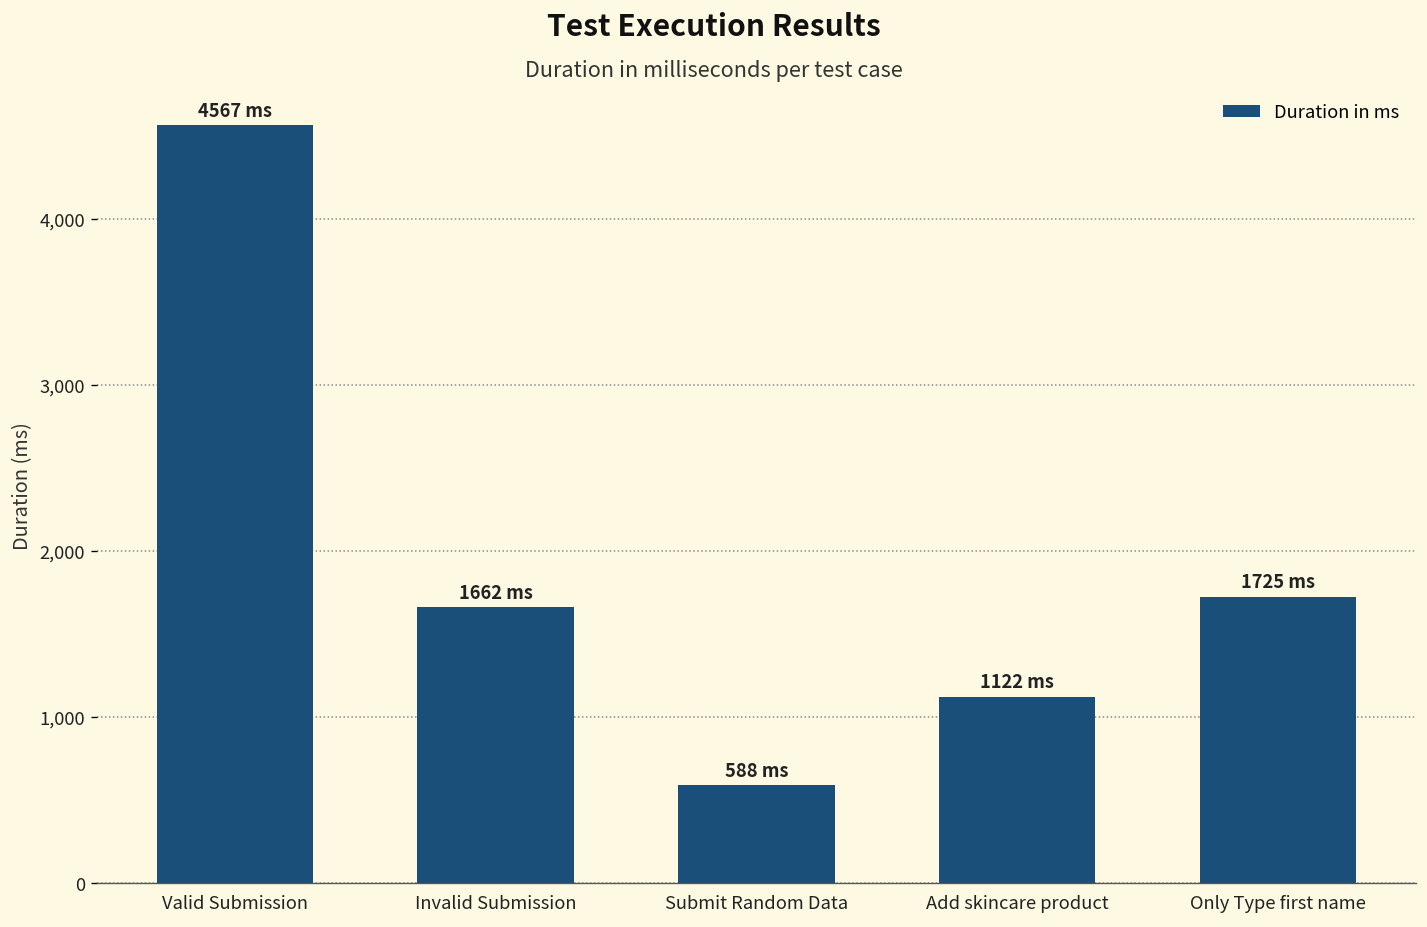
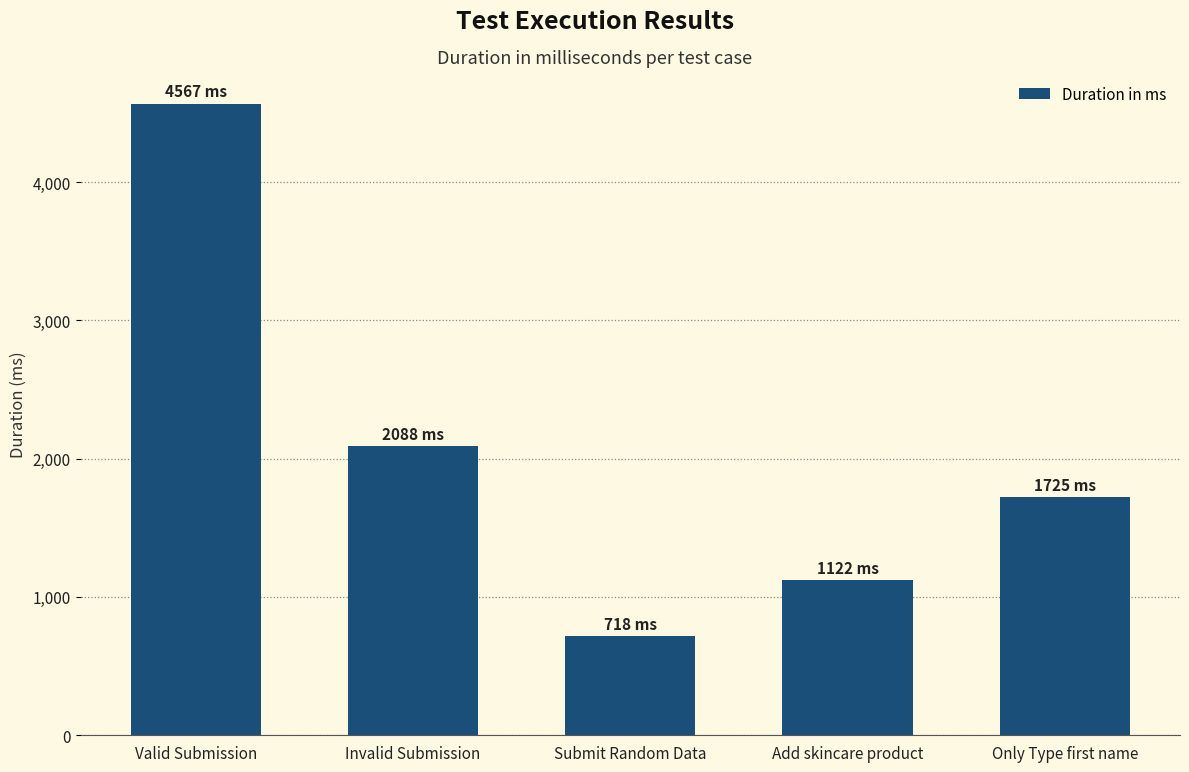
  {
    "Valid Submission": 4567,
-   "Invalid Submission": 1662,
-   "Submit Random Data": 588,
+   "Invalid Submission": 2088,
+   "Submit Random Data": 718,
    "Add skincare product": 1122,
    "Only Type first name": 1725
  }
